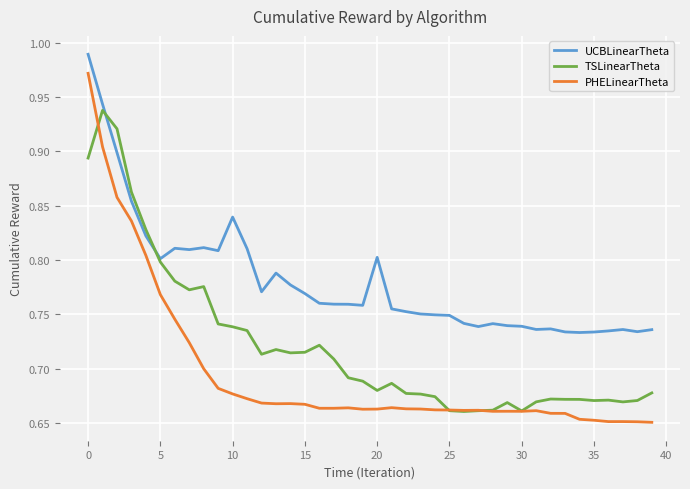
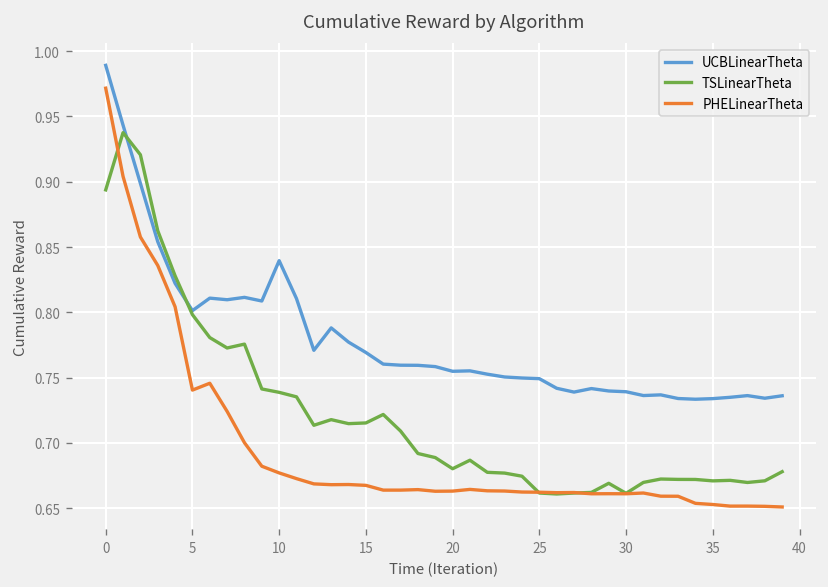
  {
    "UCBLinearTheta": {
      "0": 0.989,
      "5": 0.801,
      "10": 0.840,
      "15": 0.769,
-     "20": 0.802,
+     "20": 0.755,
      "25": 0.749,
      "30": 0.739,
      "35": 0.734
    },
    "TSLinearTheta": {
      "0": 0.894,
      "5": 0.798,
      "10": 0.739,
      "15": 0.715,
      "20": 0.680,
      "35": 0.671
    },
    "PHELinearTheta": {
      "0": 0.972,
-     "5": 0.768,
+     "5": 0.740,
      "10": 0.677,
      "15": 0.667,
      "20": 0.663,
      "35": 0.653
    }
  }
